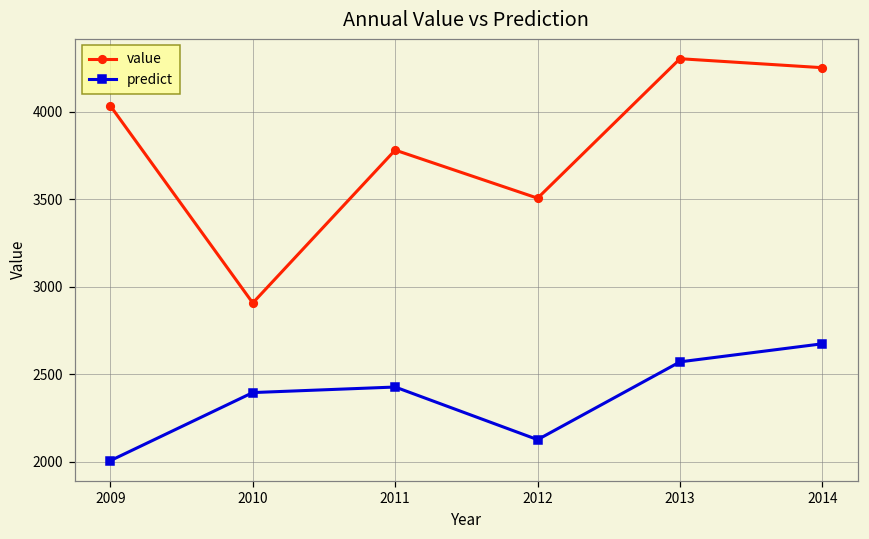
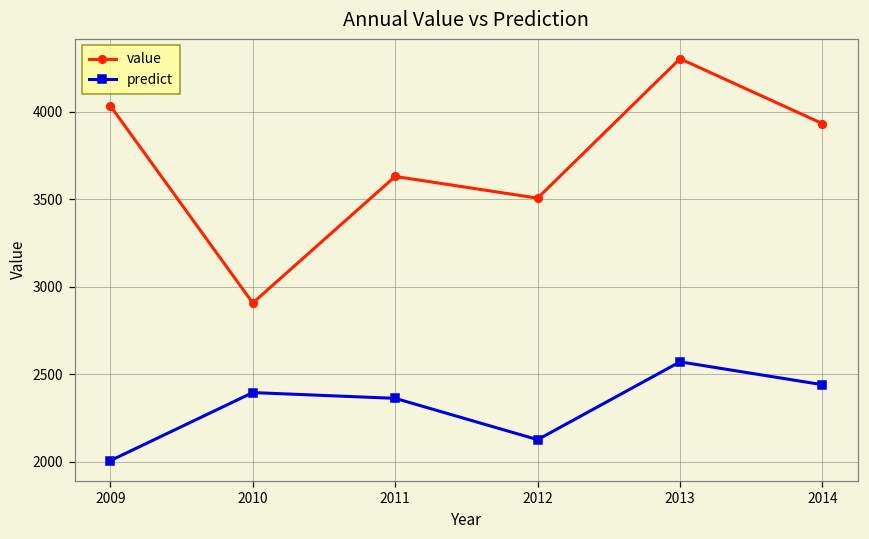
  {
    "value": {
      "2009": 4030,
      "2010": 2910,
-     "2011": 3780,
+     "2011": 3630,
      "2012": 3510,
      "2013": 4300,
-     "2014": 4250
+     "2014": 3930
    },
    "predict": {
      "2009": 2010,
      "2010": 2400,
-     "2011": 2430,
+     "2011": 2360,
      "2012": 2130,
      "2013": 2570,
-     "2014": 2670
+     "2014": 2440
    }
  }
